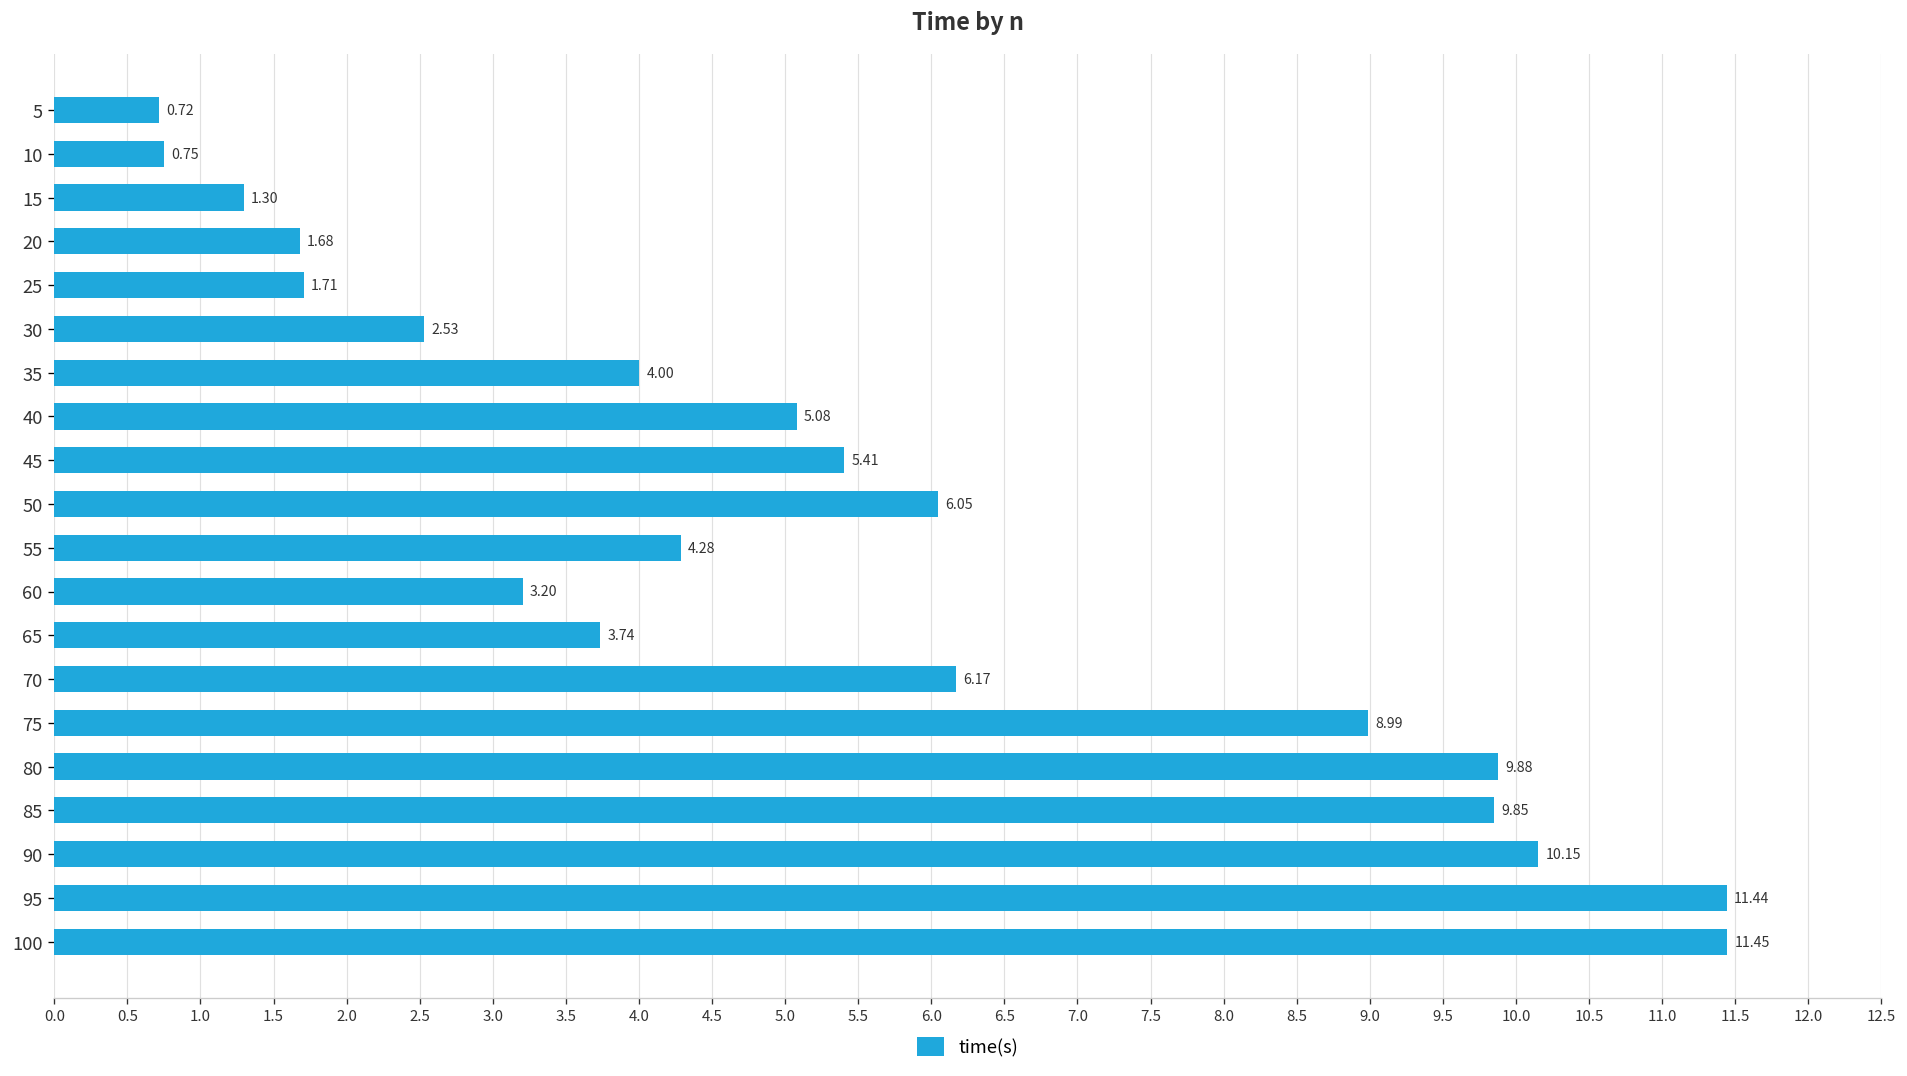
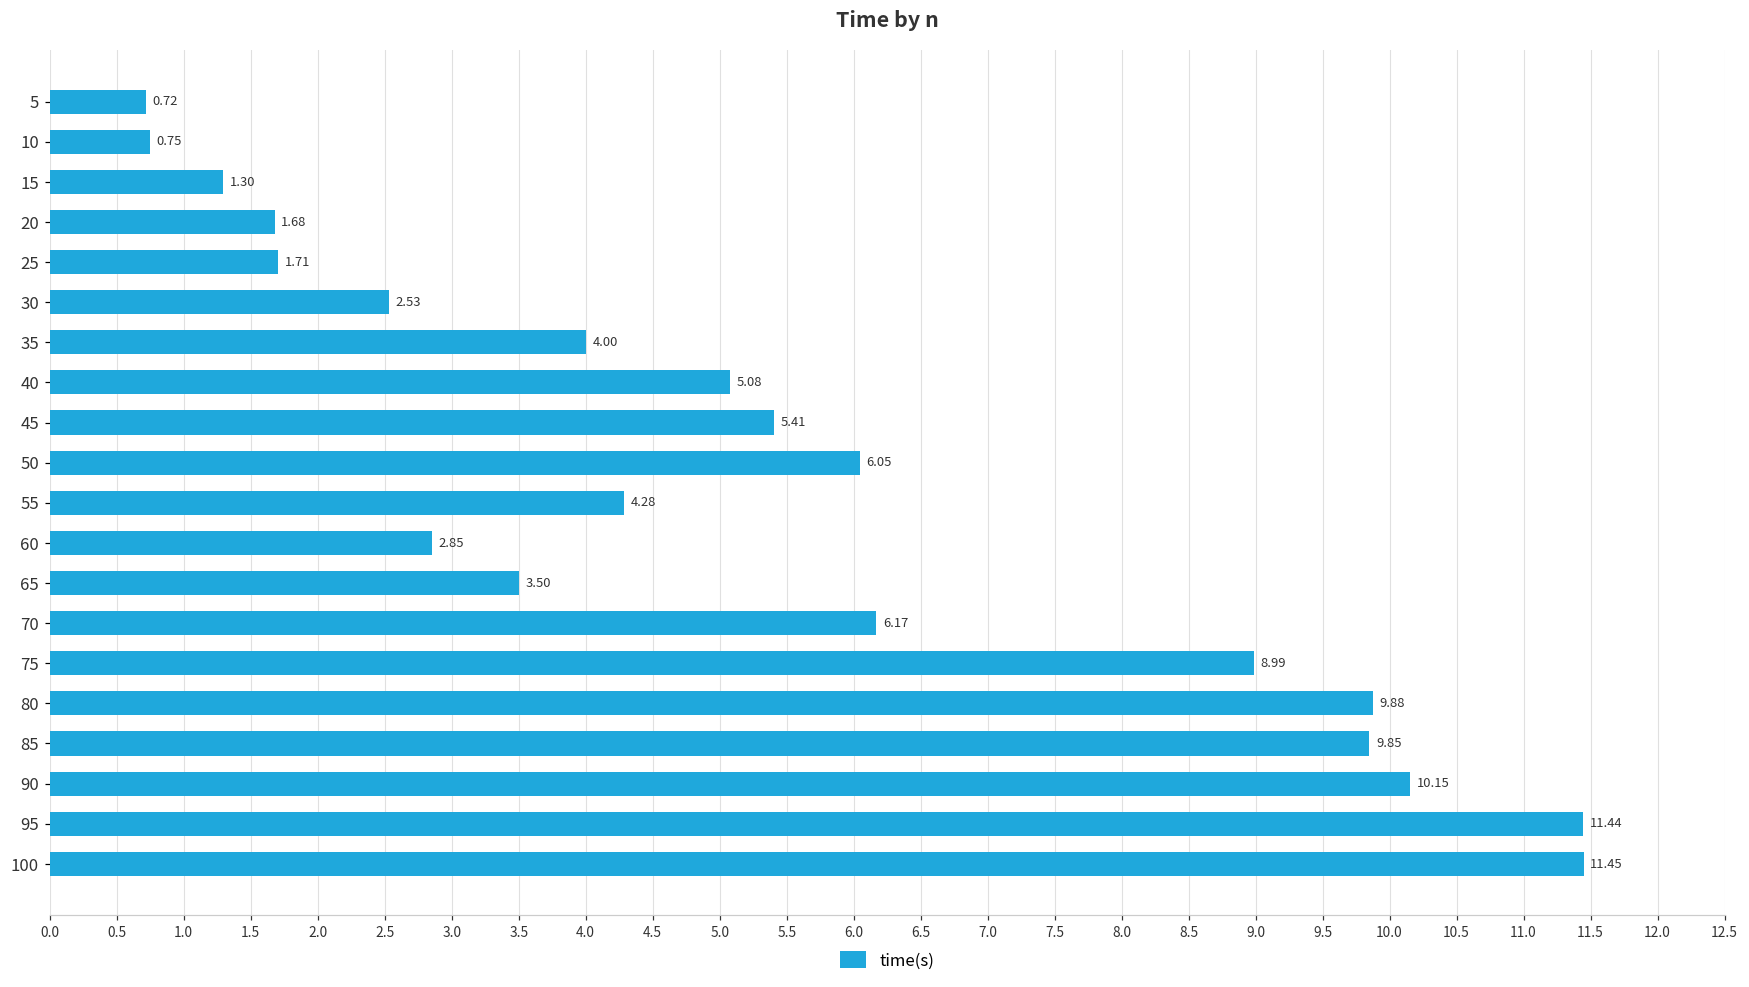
  {
    "5": 0.72,
    "10": 0.75,
    "15": 1.30,
    "20": 1.68,
    "25": 1.71,
    "30": 2.53,
    "35": 4.00,
    "40": 5.08,
    "45": 5.41,
    "50": 6.05,
    "55": 4.28,
-   "60": 3.20,
-   "65": 3.74,
+   "60": 2.85,
+   "65": 3.50,
    "70": 6.17,
    "75": 8.99,
    "80": 9.88,
    "85": 9.85,
    "90": 10.15,
    "95": 11.44,
    "100": 11.45
  }
